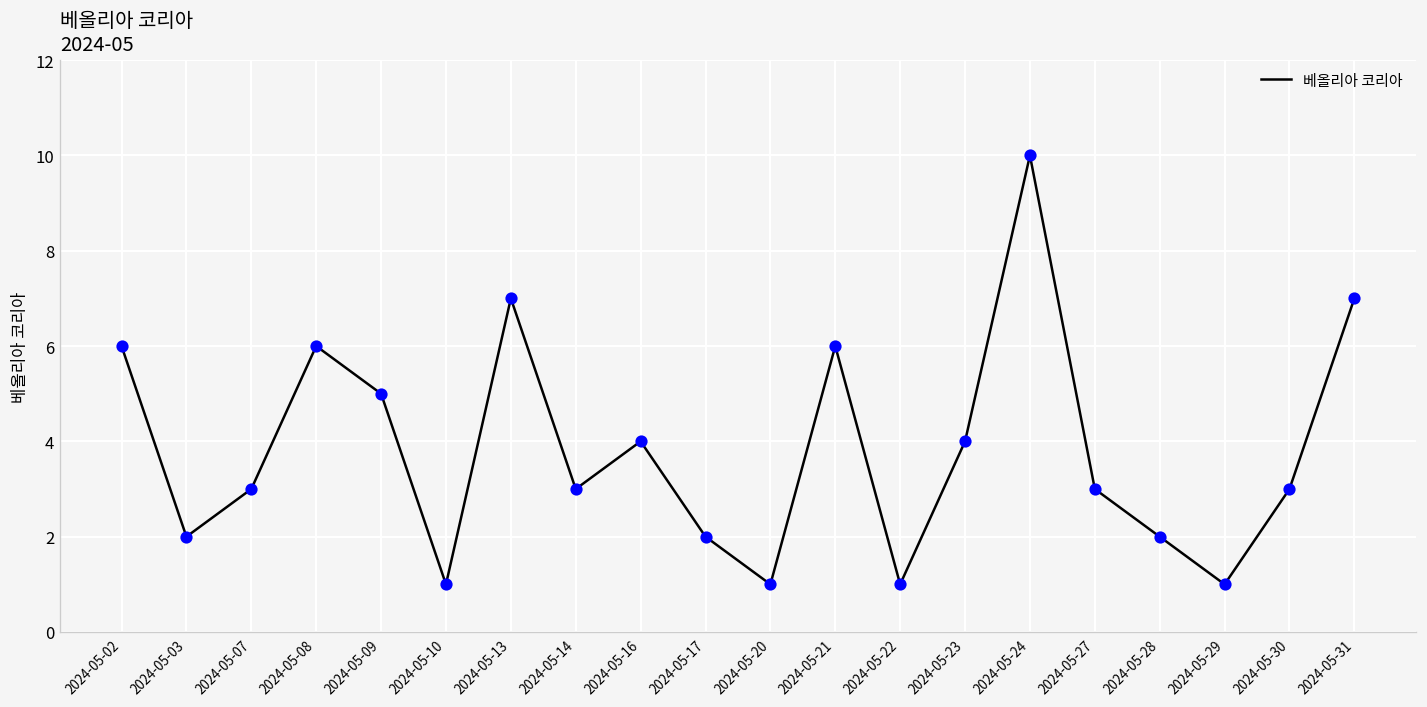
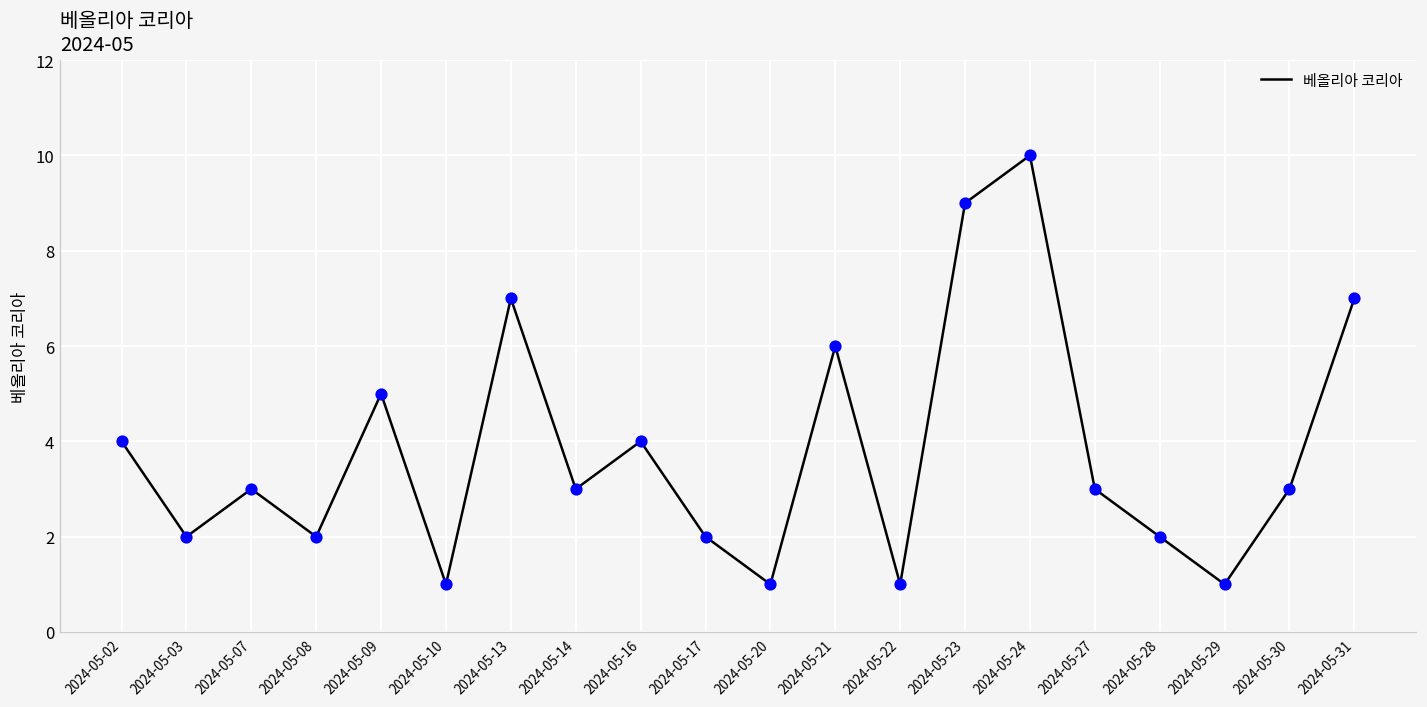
  {
-   "2024-05-02": 6,
+   "2024-05-02": 4,
    "2024-05-03": 2,
    "2024-05-07": 3,
-   "2024-05-08": 6,
+   "2024-05-08": 2,
    "2024-05-09": 5,
    "2024-05-10": 1,
    "2024-05-13": 7,
    "2024-05-14": 3,
    "2024-05-16": 4,
    "2024-05-17": 2,
    "2024-05-20": 1,
    "2024-05-21": 6,
    "2024-05-22": 1,
-   "2024-05-23": 4,
+   "2024-05-23": 9,
    "2024-05-24": 10,
    "2024-05-27": 3,
    "2024-05-28": 2,
    "2024-05-29": 1,
    "2024-05-30": 3,
    "2024-05-31": 7
  }
